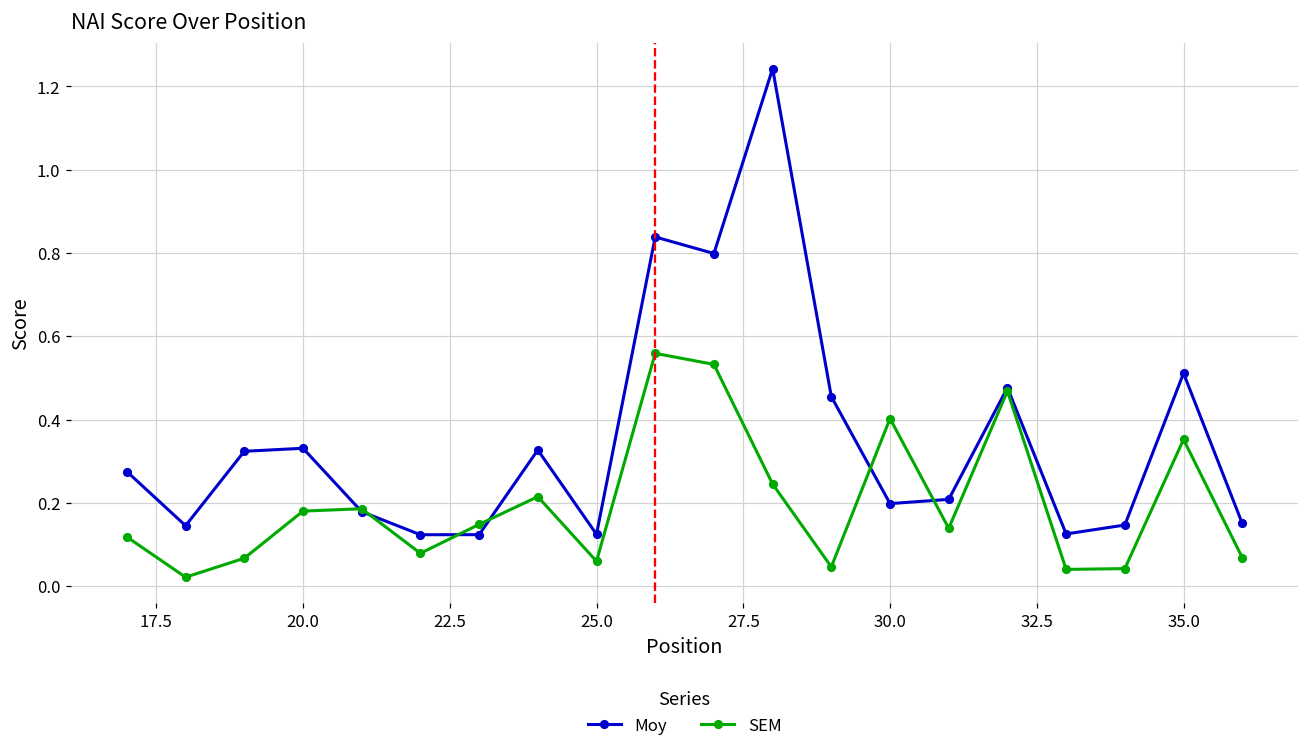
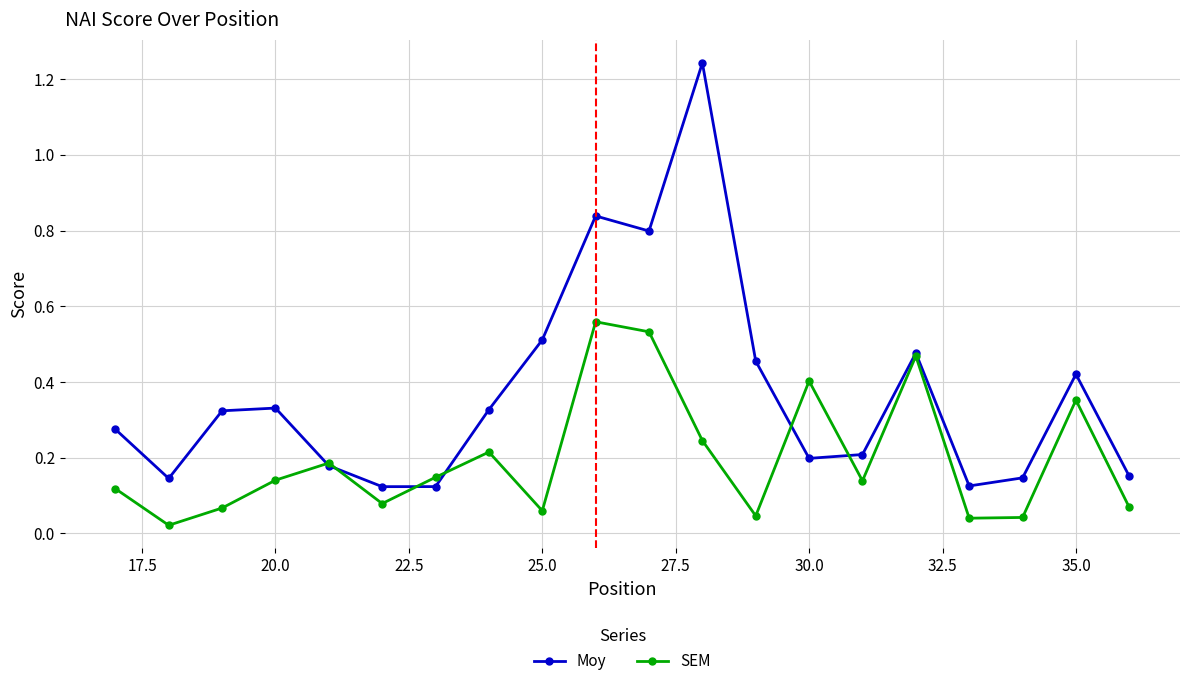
  {
    "Moy": {
      "20.0": 0.33,
-     "25.0": 0.12,
+     "25.0": 0.51,
      "30.0": 0.20,
-     "35.0": 0.51
+     "35.0": 0.42
    },
    "SEM": {
-     "20.0": 0.18,
+     "20.0": 0.14,
      "25.0": 0.06,
      "30.0": 0.40,
      "35.0": 0.35
    }
  }
